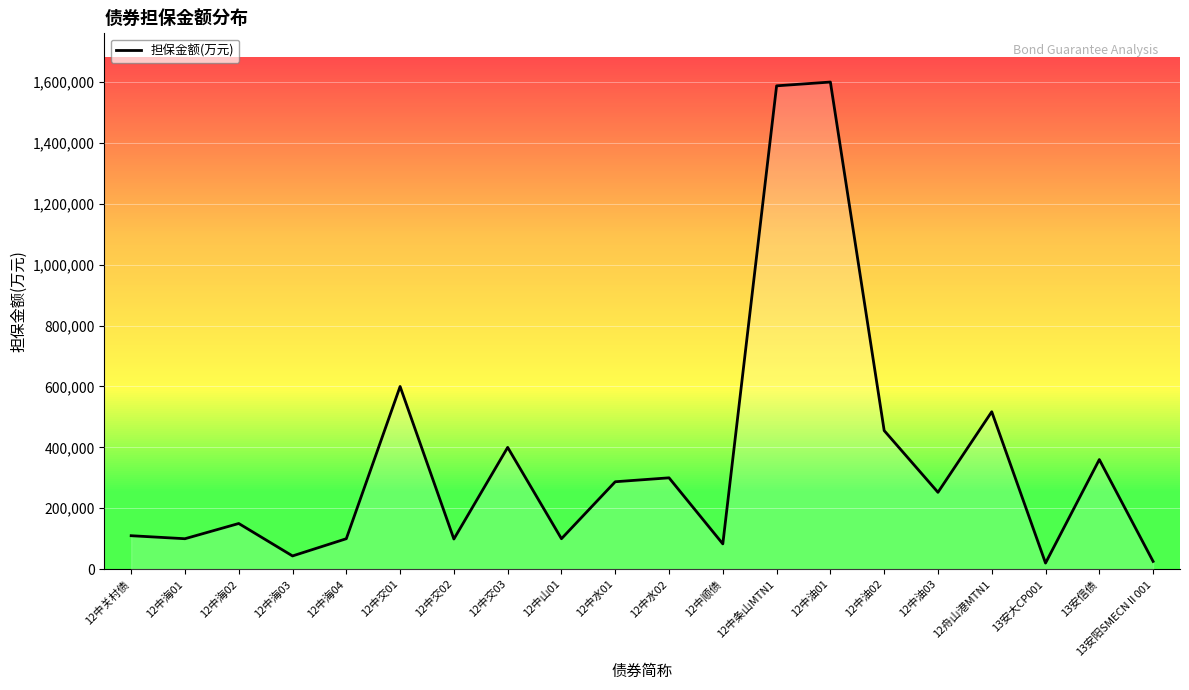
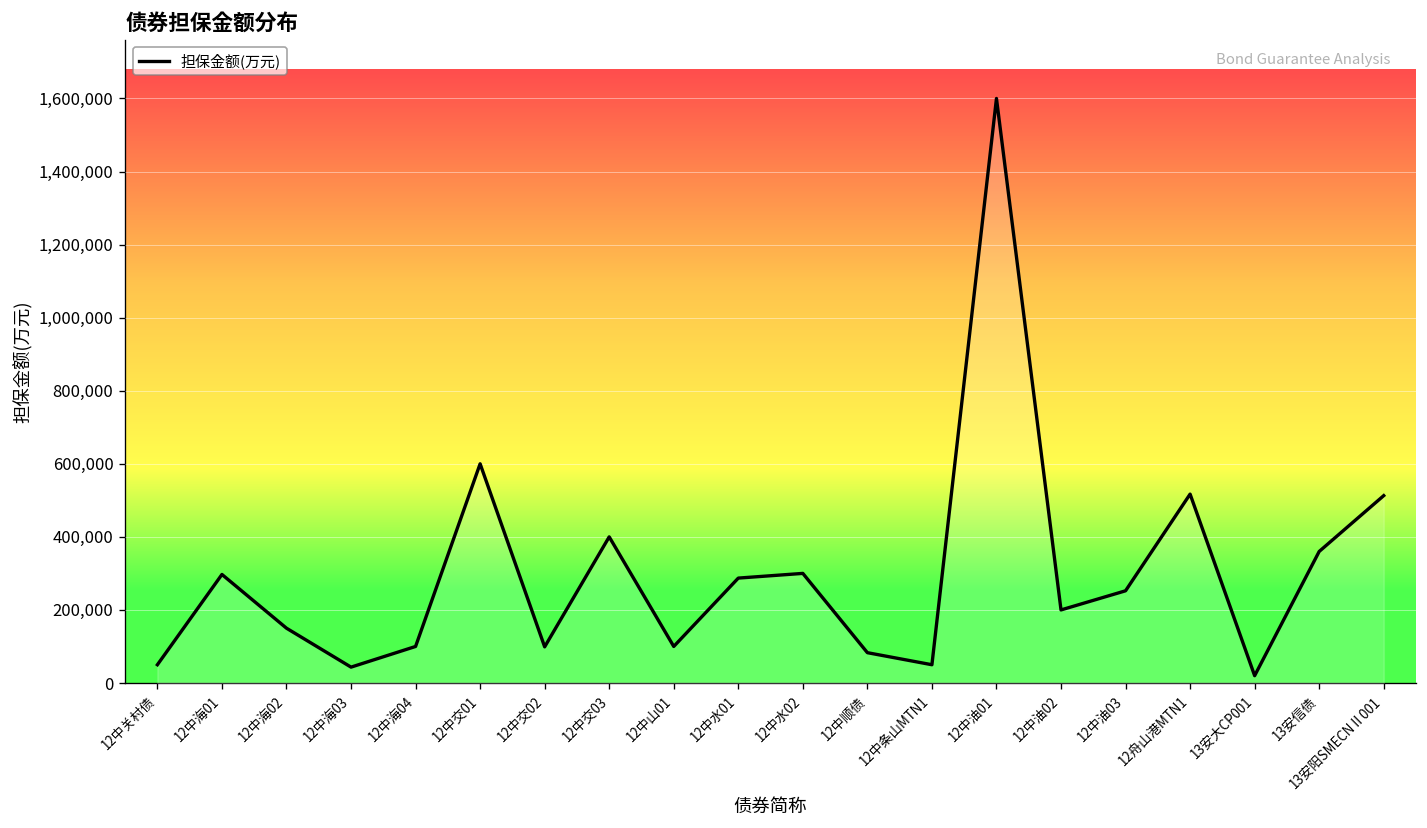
  {
-   "12中关村债": "110,000",
-   "12中海01": "100,000",
+   "12中关村债": "50,000",
+   "12中海01": "300,000",
    "12中海02": "150,000",
    "12中海03": "40,000",
    "12中海04": "100,000",
    "12中交01": "600,000",
    "12中交02": "100,000",
    "12中交03": "400,000",
    "12中山01": "100,000",
    "12中水01": "290,000",
    "12中水02": "300,000",
    "12中顺债": "80,000",
-   "12中条山MTN1": "1,590,000",
+   "12中条山MTN1": "50,000",
    "12中油01": "1,600,000",
-   "12中油02": "460,000",
+   "12中油02": "200,000",
    "12中油03": "250,000",
    "12舟山港MTN1": "520,000",
    "13安大CP001": "20,000",
    "13安信债": "360,000",
-   "13安阳SMECNⅡ001": "30,000"
+   "13安阳SMECNⅡ001": "510,000"
  }
